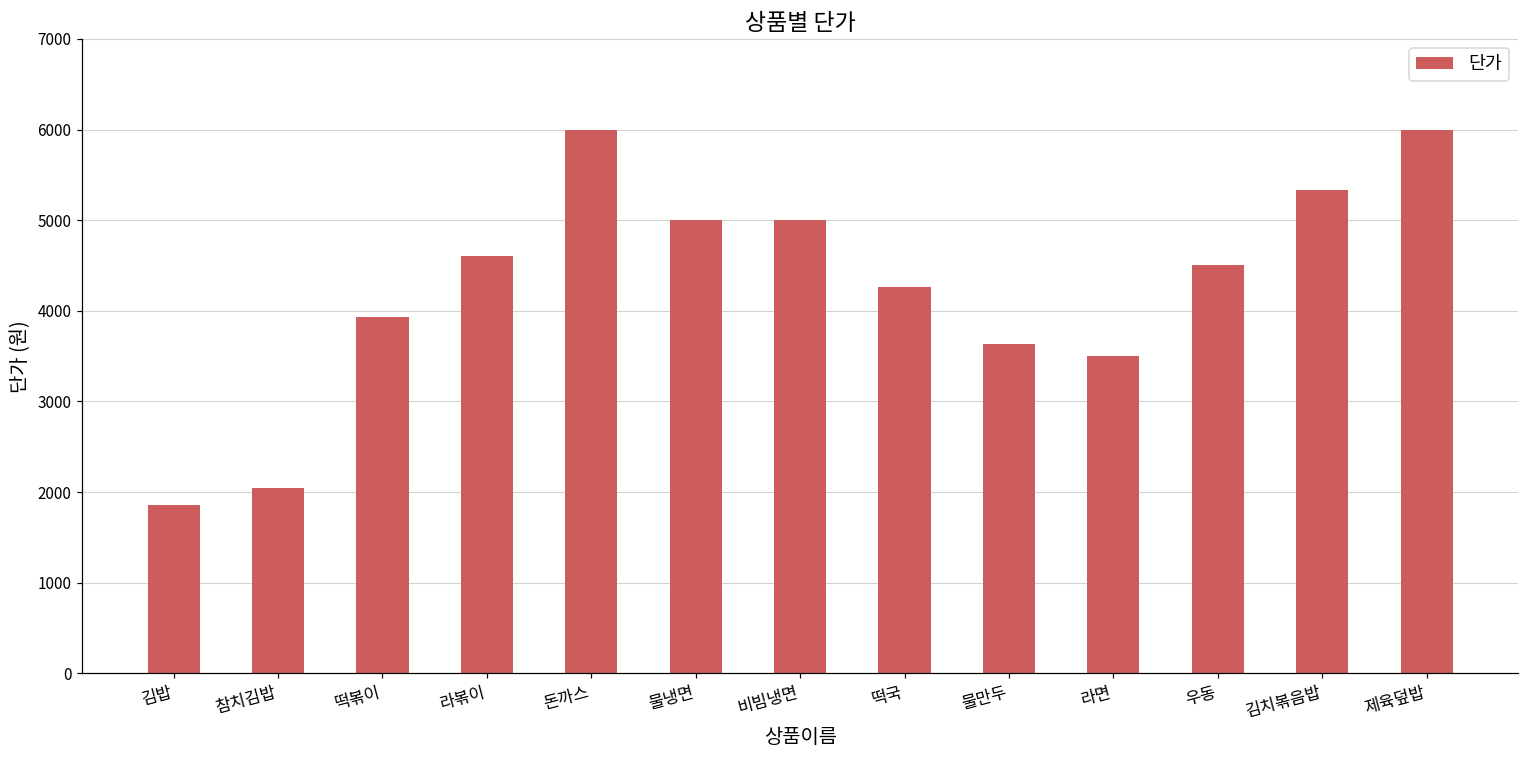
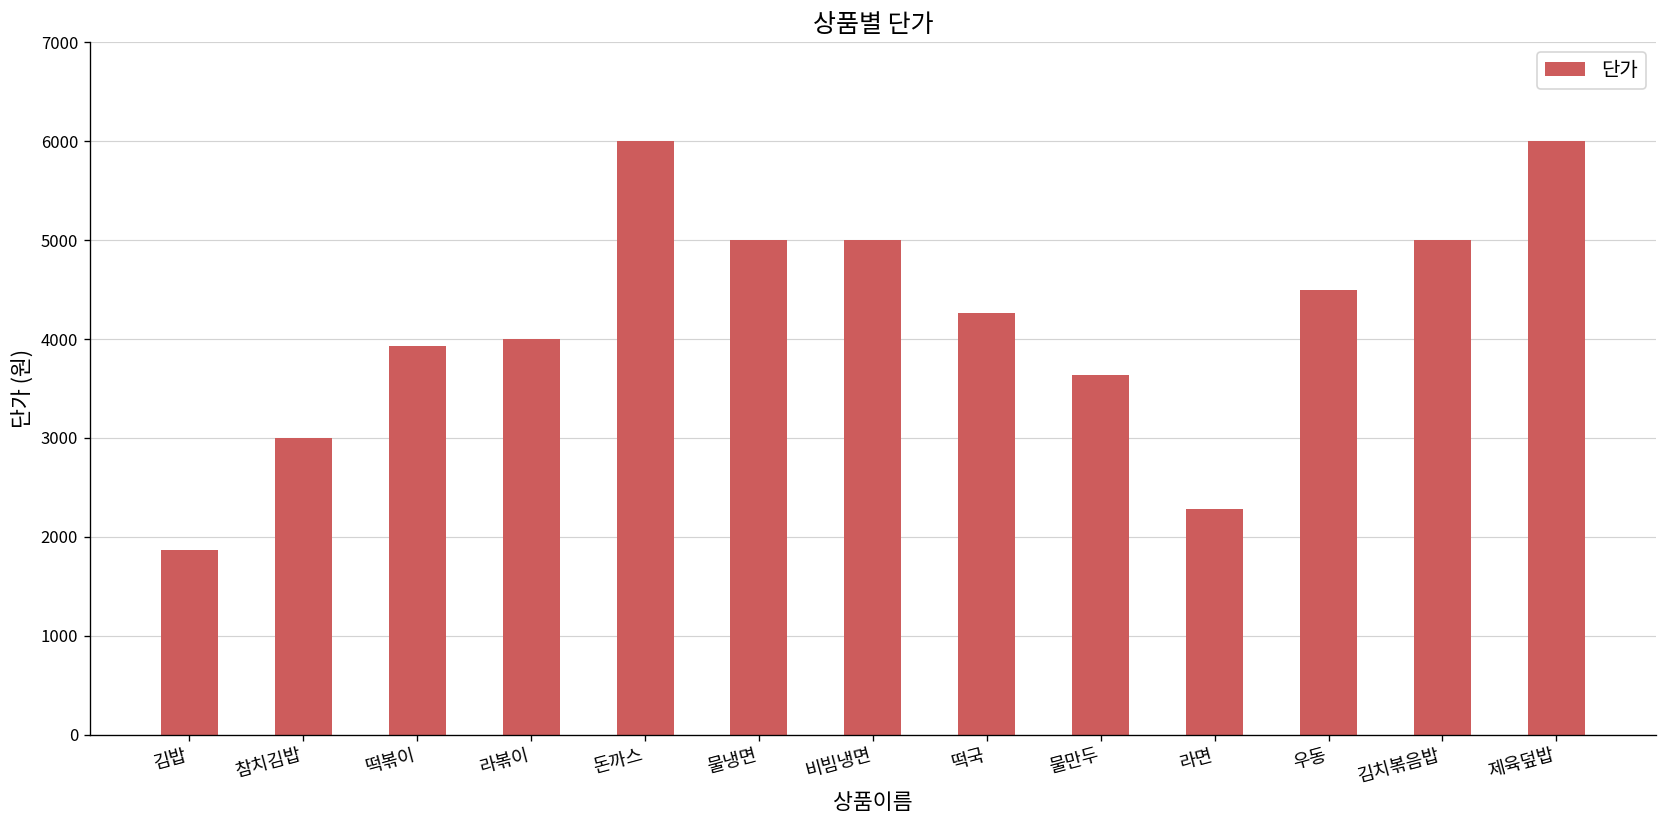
  {
    "김밥": 1900,
-   "참치김밥": 2000,
+   "참치김밥": 3000,
    "떡볶이": 3900,
-   "라볶이": 4600,
+   "라볶이": 4000,
    "돈까스": 6000,
    "물냉면": 5000,
    "비빔냉면": 5000,
    "떡국": 4300,
    "물만두": 3600,
-   "라면": 3500,
+   "라면": 2300,
    "우동": 4500,
-   "김치볶음밥": 5300,
+   "김치볶음밥": 5000,
    "제육덮밥": 6000
  }
